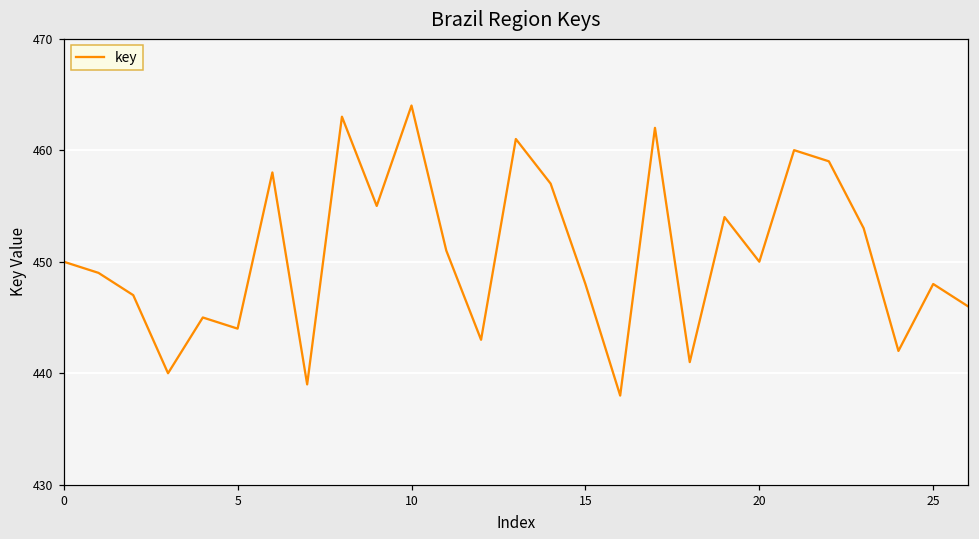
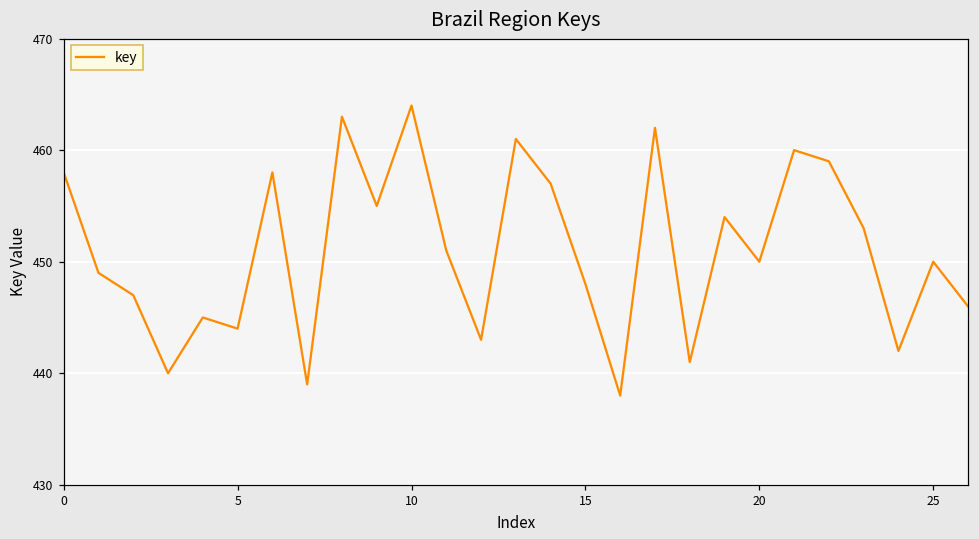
  {
-   "0": 450,
+   "0": 458,
    "5": 444,
    "10": 464,
    "15": 448,
    "20": 450,
-   "25": 448
+   "25": 450
  }
